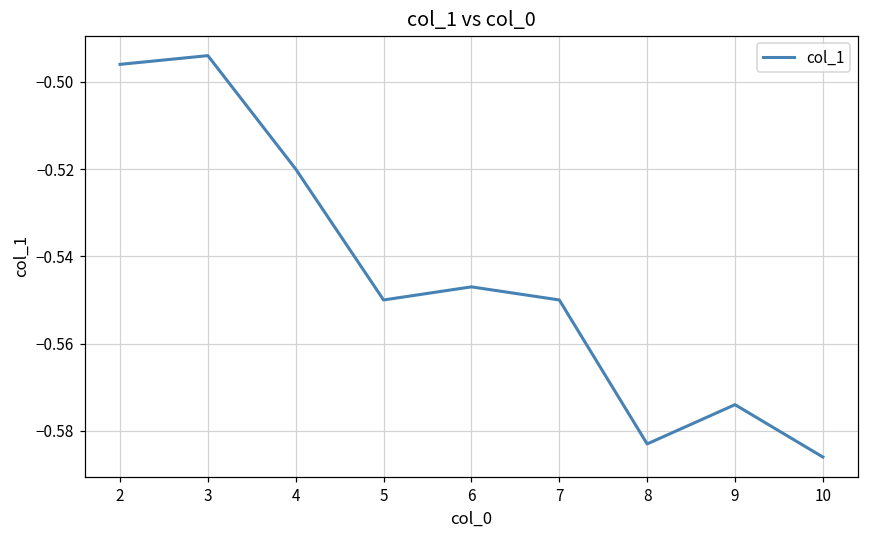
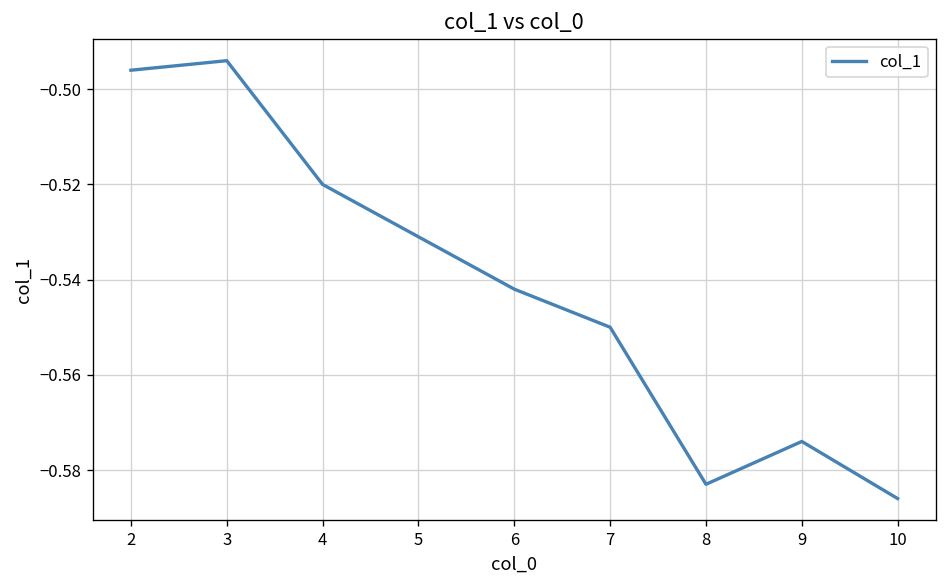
  {
    "2": -0.496,
    "3": -0.494,
    "4": -0.520,
-   "5": -0.550,
-   "6": -0.547,
+   "5": -0.531,
+   "6": -0.542,
    "7": -0.550,
    "8": -0.583,
    "9": -0.574,
    "10": -0.586
  }
